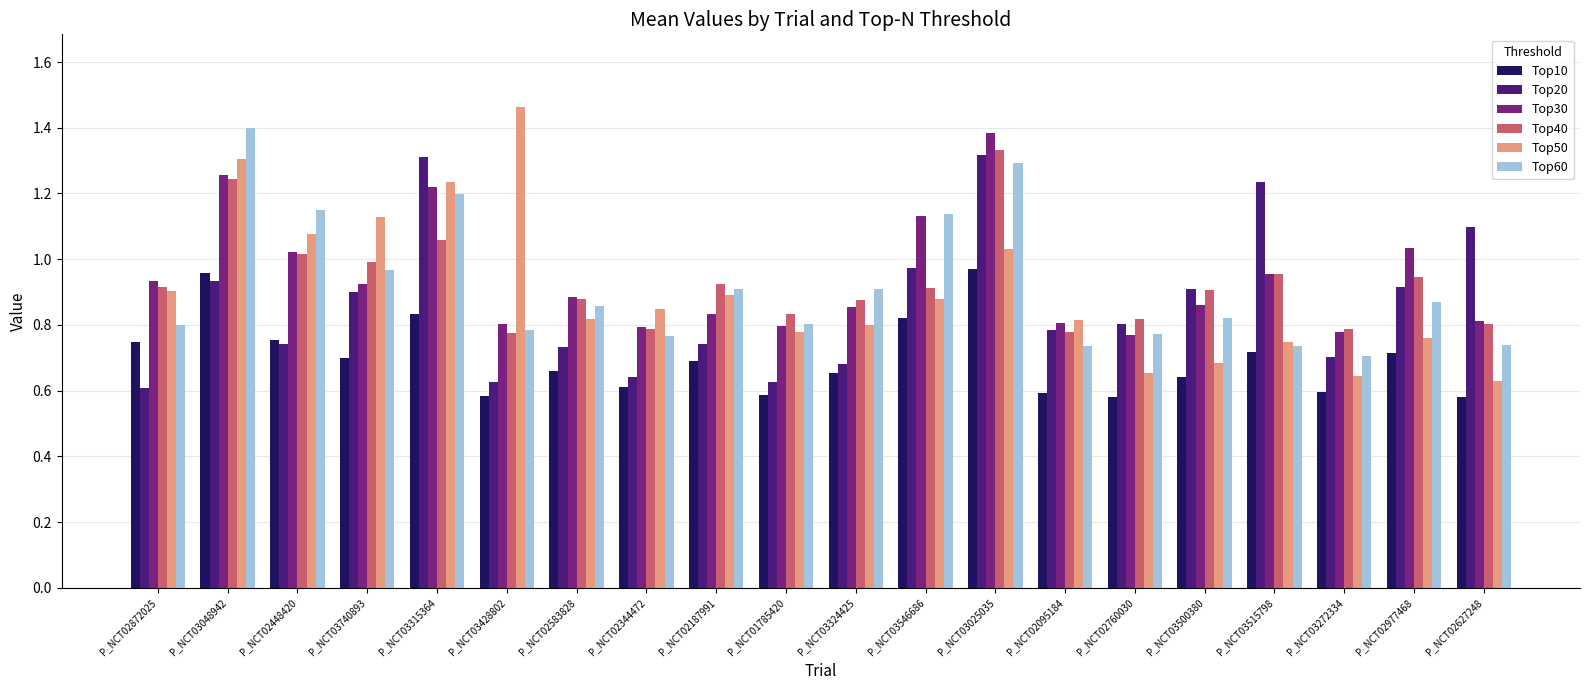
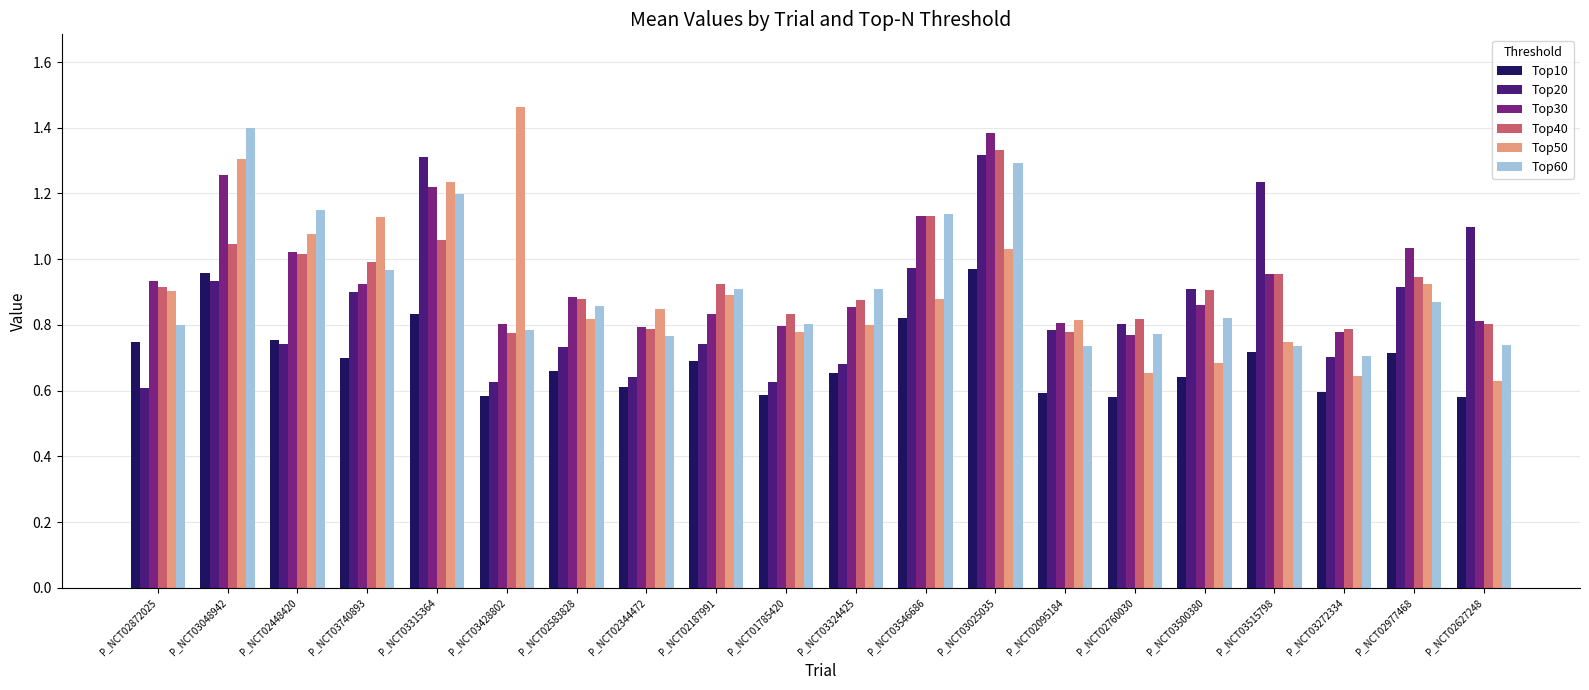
  {
    "Top40": {
      "P_NCT02872025": 0.92,
-     "P_NCT03048942": 1.24,
+     "P_NCT03048942": 1.05,
      "P_NCT02448420": 1.02,
      "P_NCT03740893": 0.99,
      "P_NCT03315364": 1.06,
      "P_NCT03428802": 0.77,
      "P_NCT02583828": 0.88,
      "P_NCT02344472": 0.79,
      "P_NCT02187991": 0.92,
      "P_NCT01785420": 0.83,
      "P_NCT03324425": 0.87,
-     "P_NCT03546686": 0.91,
+     "P_NCT03546686": 1.13,
      "P_NCT03025035": 1.33,
      "P_NCT02095184": 0.78,
      "P_NCT02760030": 0.82,
      "P_NCT03500380": 0.91,
      "P_NCT03515798": 0.95,
      "P_NCT03272334": 0.79,
      "P_NCT02977468": 0.95,
      "P_NCT02627248": 0.80
    },
    "Top50": {
      "P_NCT02872025": 0.90,
      "P_NCT03048942": 1.30,
      "P_NCT02448420": 1.08,
      "P_NCT03740893": 1.13,
      "P_NCT03315364": 1.24,
      "P_NCT03428802": 1.46,
      "P_NCT02583828": 0.82,
      "P_NCT02344472": 0.85,
      "P_NCT02187991": 0.89,
      "P_NCT01785420": 0.78,
      "P_NCT03324425": 0.80,
      "P_NCT03546686": 0.88,
      "P_NCT03025035": 1.03,
      "P_NCT02095184": 0.81,
      "P_NCT02760030": 0.65,
      "P_NCT03500380": 0.68,
      "P_NCT03515798": 0.75,
      "P_NCT03272334": 0.64,
-     "P_NCT02977468": 0.76,
+     "P_NCT02977468": 0.92,
      "P_NCT02627248": 0.63
    },
    "Top60": {
      "P_NCT02872025": 0.80,
      "P_NCT03048942": 1.40,
      "P_NCT02448420": 1.15,
      "P_NCT03740893": 0.97,
      "P_NCT03315364": 1.20,
      "P_NCT03428802": 0.79,
      "P_NCT02583828": 0.86,
      "P_NCT02344472": 0.77,
      "P_NCT02187991": 0.91,
      "P_NCT01785420": 0.80,
      "P_NCT03324425": 0.91,
      "P_NCT03546686": 1.14,
      "P_NCT03025035": 1.29,
      "P_NCT02095184": 0.74,
      "P_NCT02760030": 0.77,
      "P_NCT03500380": 0.82,
      "P_NCT03515798": 0.73,
      "P_NCT03272334": 0.71,
      "P_NCT02977468": 0.87,
      "P_NCT02627248": 0.74
    }
  }
